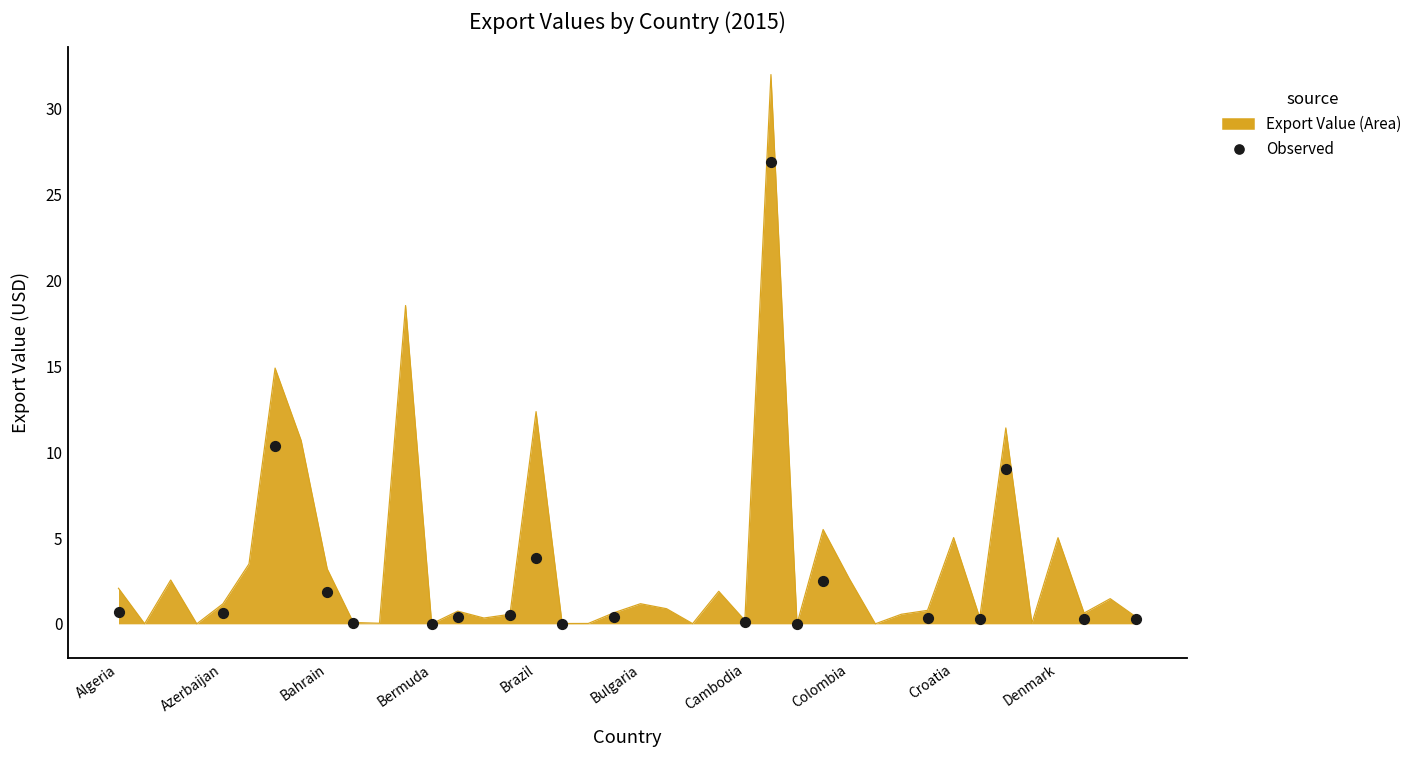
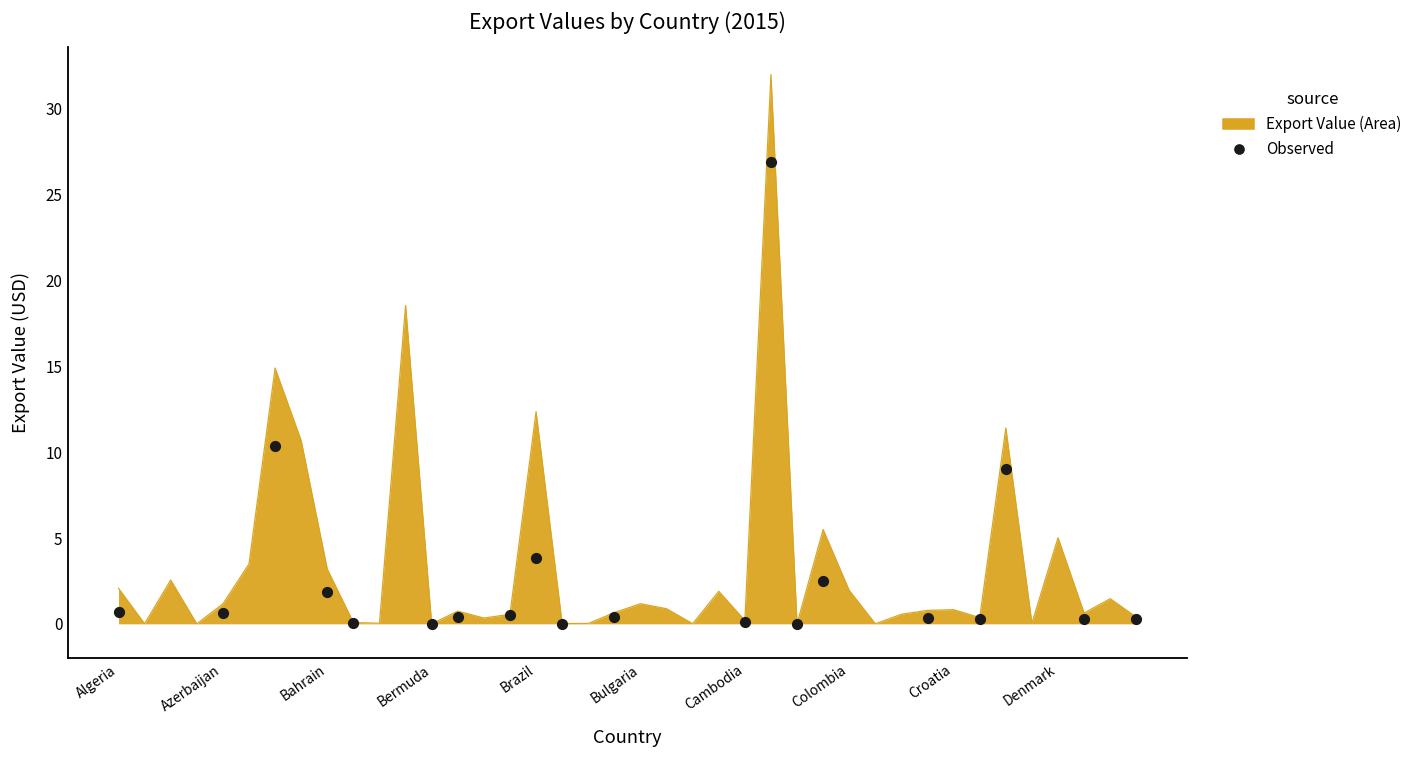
  {
    "Export Value (Area)": {
      "Algeria": 2.1,
      "Azerbaijan": 1.2,
      "Bahrain": 3.2,
      "Brazil": 12.4,
      "Bulgaria": 1.2,
-     "Colombia": 2.6,
-     "Croatia": 5.0,
+     "Colombia": 1.9,
+     "Croatia": 0.8,
      "Denmark": 5.0
    }
  }
